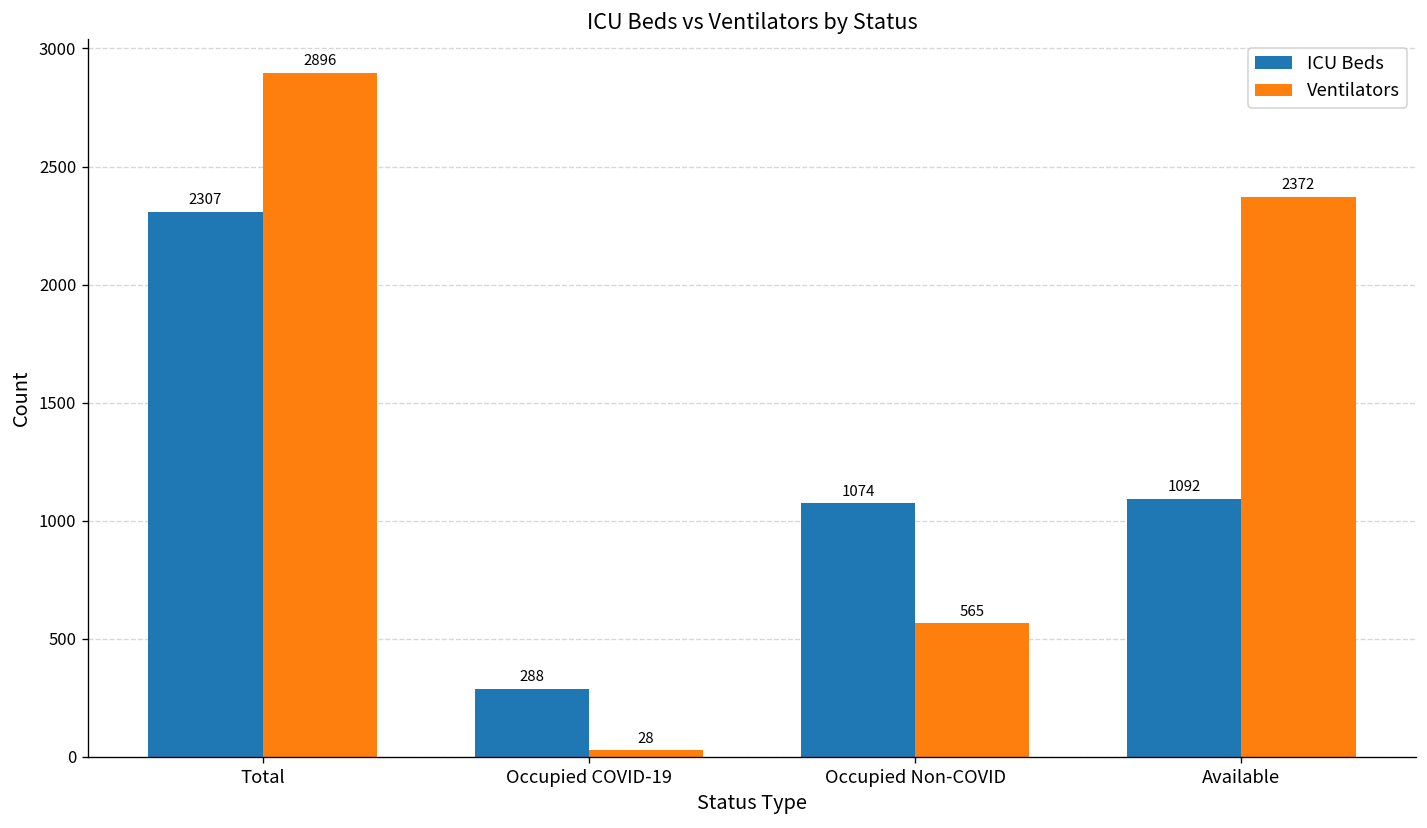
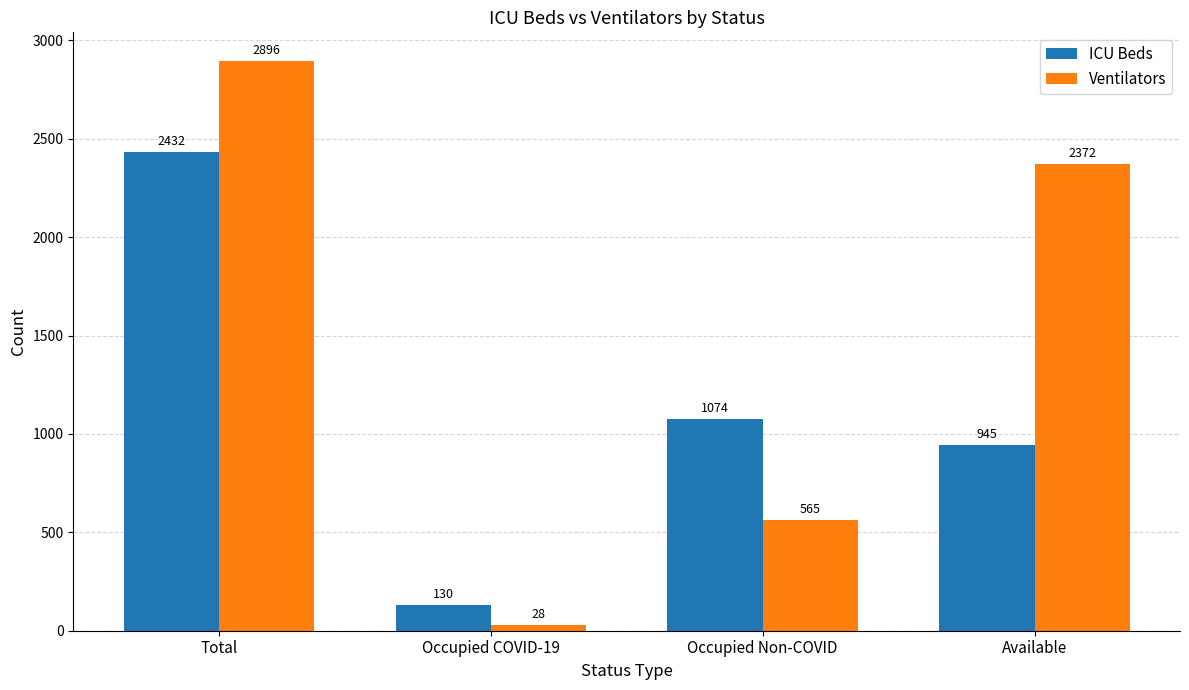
  {
    "ICU Beds": {
-     "Total": 2307,
-     "Occupied COVID-19": 288,
+     "Total": 2432,
+     "Occupied COVID-19": 130,
      "Occupied Non-COVID": 1074,
-     "Available": 1092
+     "Available": 945
    },
    "Ventilators": {
      "Total": 2896,
      "Occupied COVID-19": 28,
      "Occupied Non-COVID": 565,
      "Available": 2372
    }
  }
